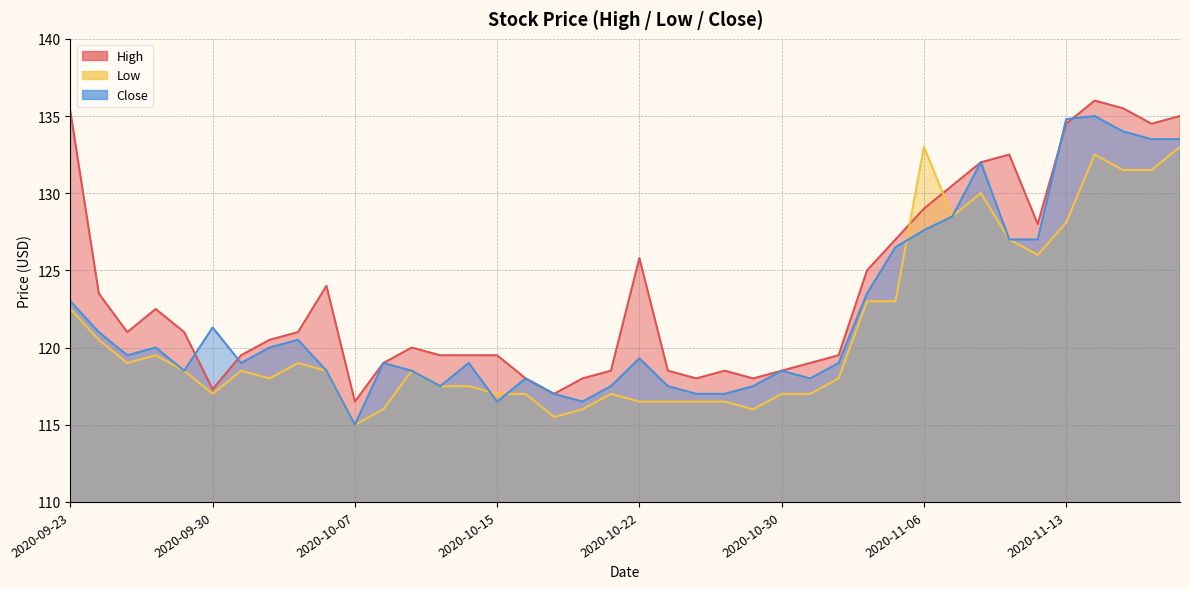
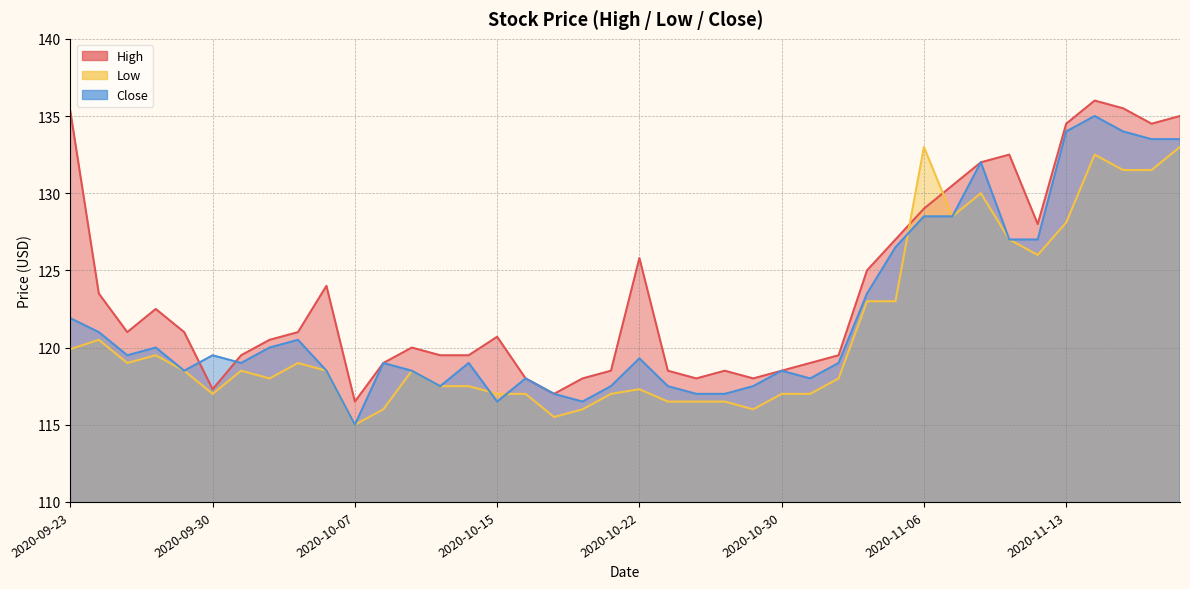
  {
    "High": {
      "2020-09-23": 135.3,
      "2020-09-30": 117.3,
      "2020-10-07": 116.5,
-     "2020-10-15": 119.5,
+     "2020-10-15": 120.7,
      "2020-10-22": 125.8,
      "2020-11-06": 129.0,
      "2020-11-13": 134.5
    },
    "Low": {
-     "2020-09-23": 122.5,
+     "2020-09-23": 119.9,
      "2020-09-30": 117.0,
      "2020-10-15": 117.0,
-     "2020-10-22": 116.5,
+     "2020-10-22": 117.3,
      "2020-10-30": 117.0,
      "2020-11-06": 133.0,
      "2020-11-13": 128.1
    },
    "Close": {
-     "2020-09-23": 123.0,
-     "2020-09-30": 121.3,
+     "2020-09-23": 121.9,
+     "2020-09-30": 119.5,
      "2020-10-15": 116.5,
      "2020-10-22": 119.3,
-     "2020-11-06": 127.6,
-     "2020-11-13": 134.8
+     "2020-11-06": 128.5,
+     "2020-11-13": 134.0
    }
  }
